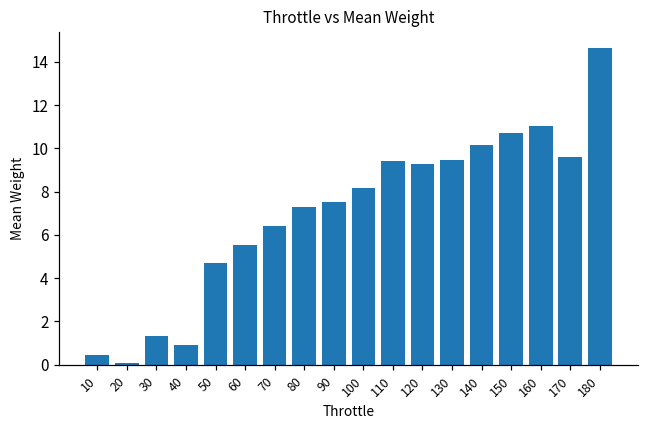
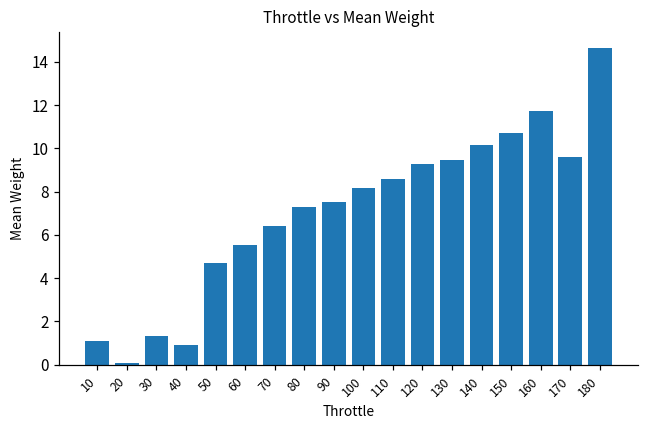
  {
-   "10": 0.4,
+   "10": 1.1,
    "30": 1.3,
    "40": 0.9,
    "50": 4.7,
    "60": 5.5,
    "70": 6.4,
    "80": 7.3,
    "90": 7.5,
    "100": 8.2,
-   "110": 9.4,
+   "110": 8.6,
    "120": 9.3,
    "130": 9.5,
    "140": 10.2,
    "150": 10.7,
-   "160": 11.1,
+   "160": 11.7,
    "170": 9.6,
    "180": 14.6
  }
